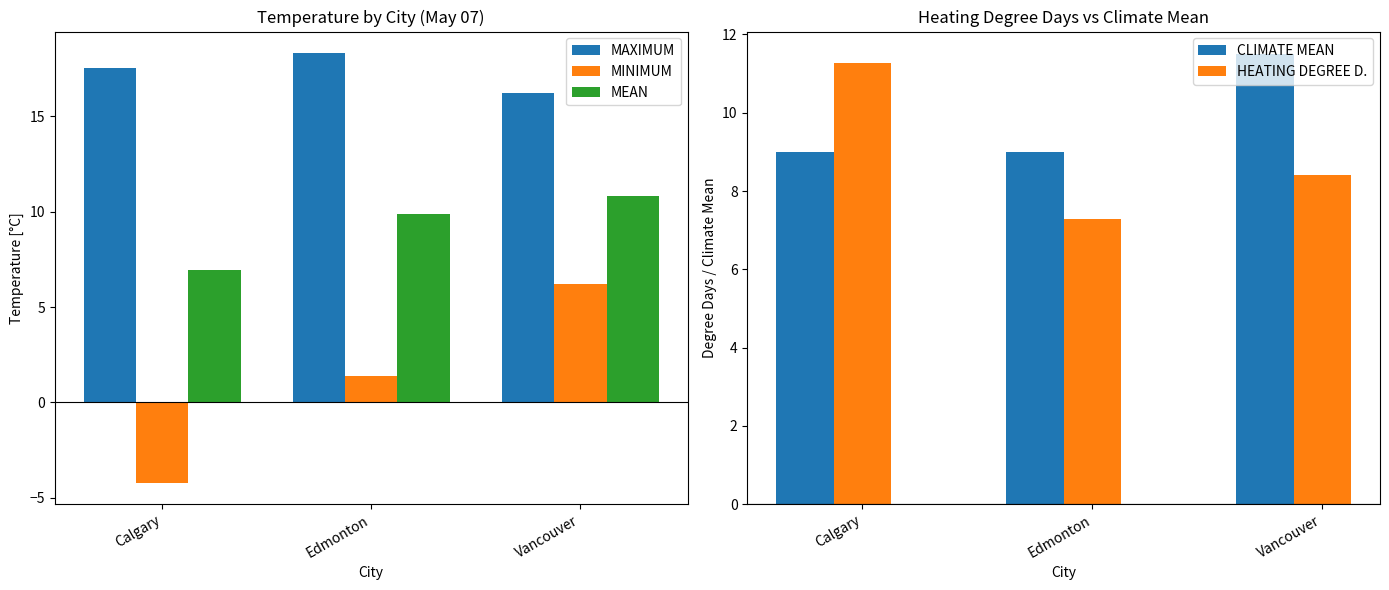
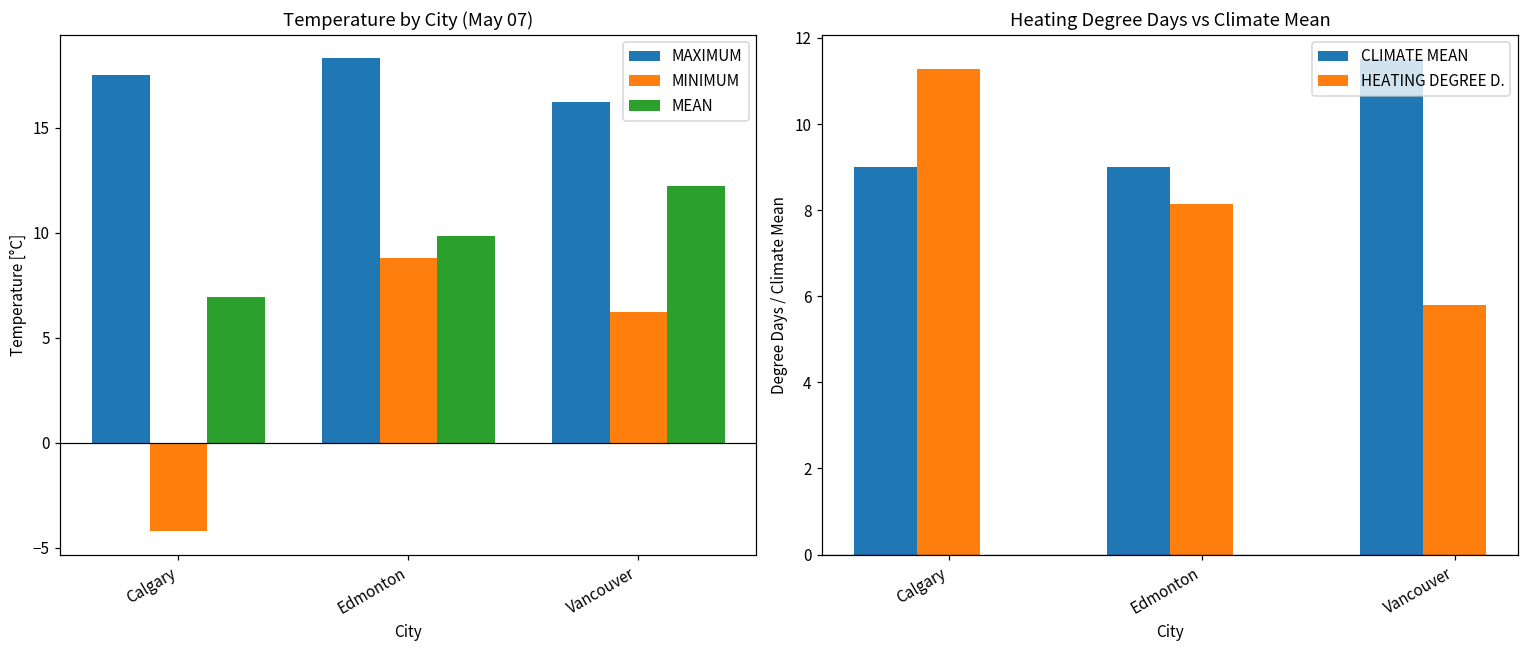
  {
    "Temperature by City (May 07)": {
      "MAXIMUM": {
        "Calgary": 17.5,
        "Edmonton": 18.3,
        "Vancouver": 16.2
      },
      "MINIMUM": {
        "Calgary": -4.2,
-       "Edmonton": 1.4,
+       "Edmonton": 8.8,
        "Vancouver": 6.2
      },
      "MEAN": {
        "Calgary": 7.0,
        "Edmonton": 9.9,
-       "Vancouver": 10.8
+       "Vancouver": 12.2
      }
    },
    "Heating Degree Days vs Climate Mean": {
      "CLIMATE MEAN": {
        "Calgary": 9.0,
        "Edmonton": 9.0
      },
      "HEATING DEGREE D.": {
        "Calgary": 11.3,
-       "Edmonton": 7.3,
-       "Vancouver": 8.4
+       "Edmonton": 8.2,
+       "Vancouver": 5.8
      }
    }
  }
